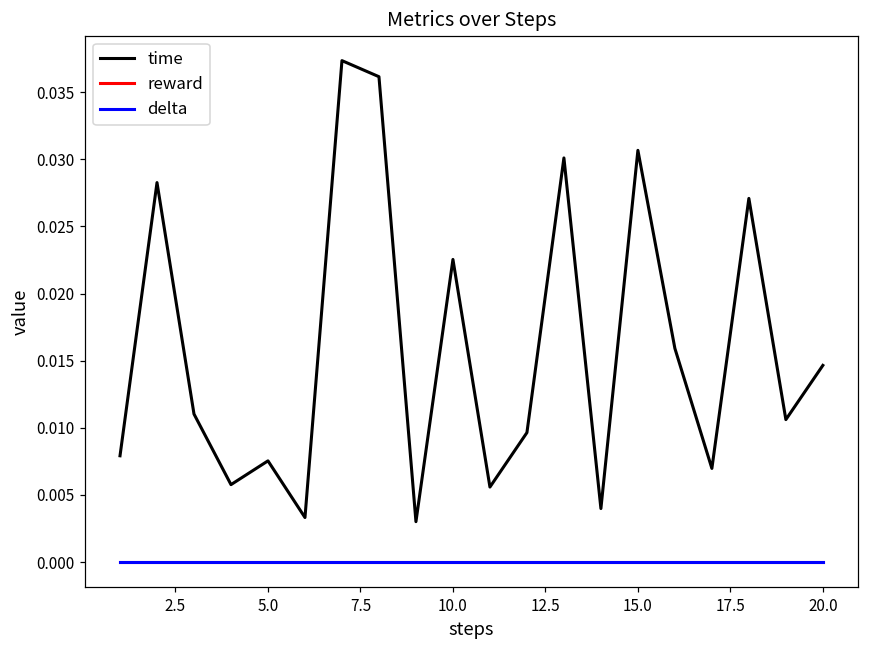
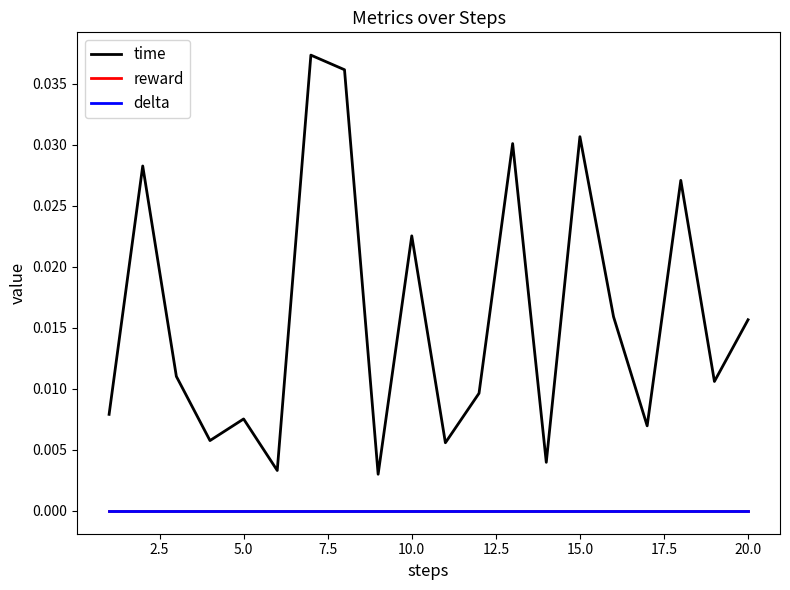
  {
    "time": {
      "5.0": 0.0075,
      "10.0": 0.0225,
      "15.0": 0.0307,
-     "20.0": 0.0146
+     "20.0": 0.0157
    },
    "delta": {
      "5.0": 0.0000,
      "10.0": 0.0000,
      "15.0": 0.0000,
      "20.0": 0.0000
    }
  }
